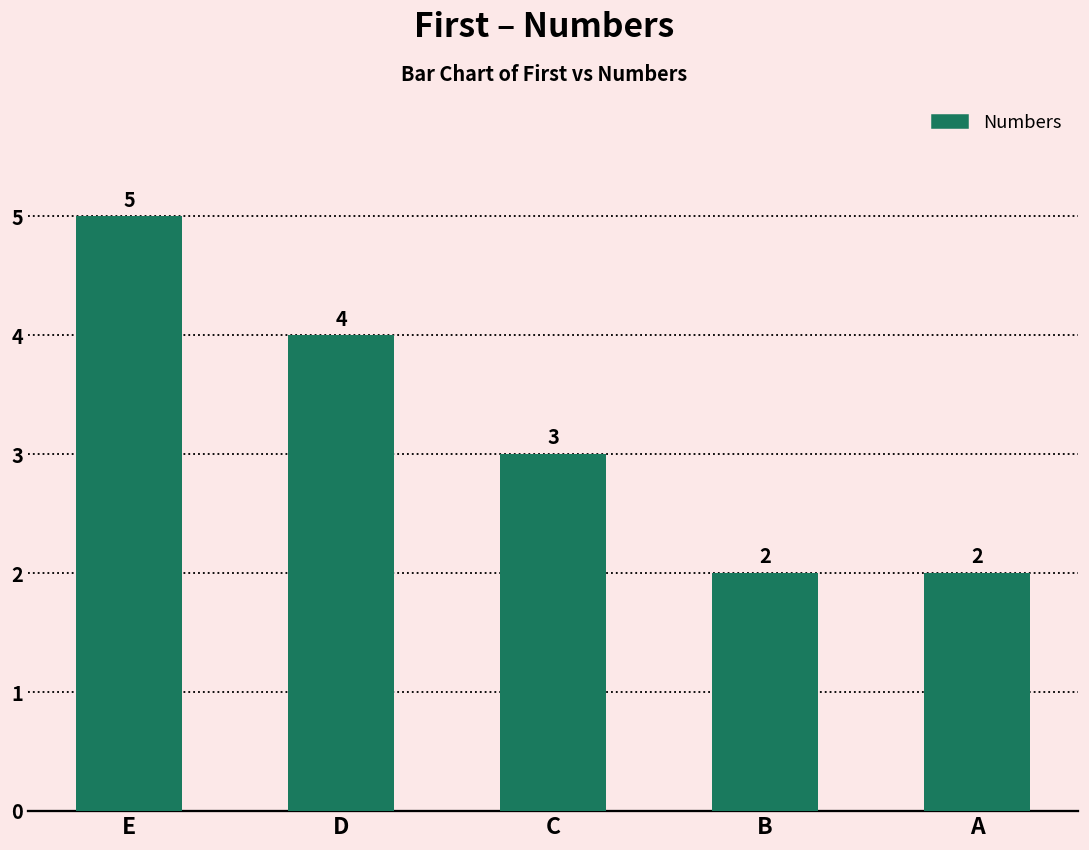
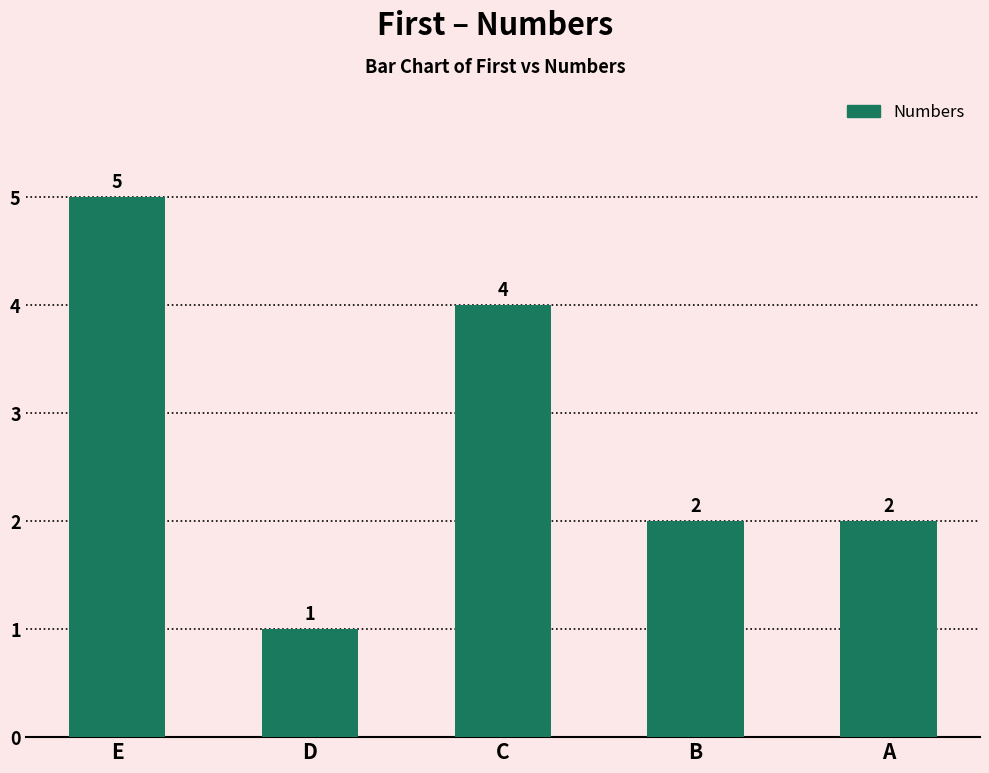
  {
    "E": 5,
-   "D": 4,
-   "C": 3,
+   "D": 1,
+   "C": 4,
    "B": 2,
    "A": 2
  }
